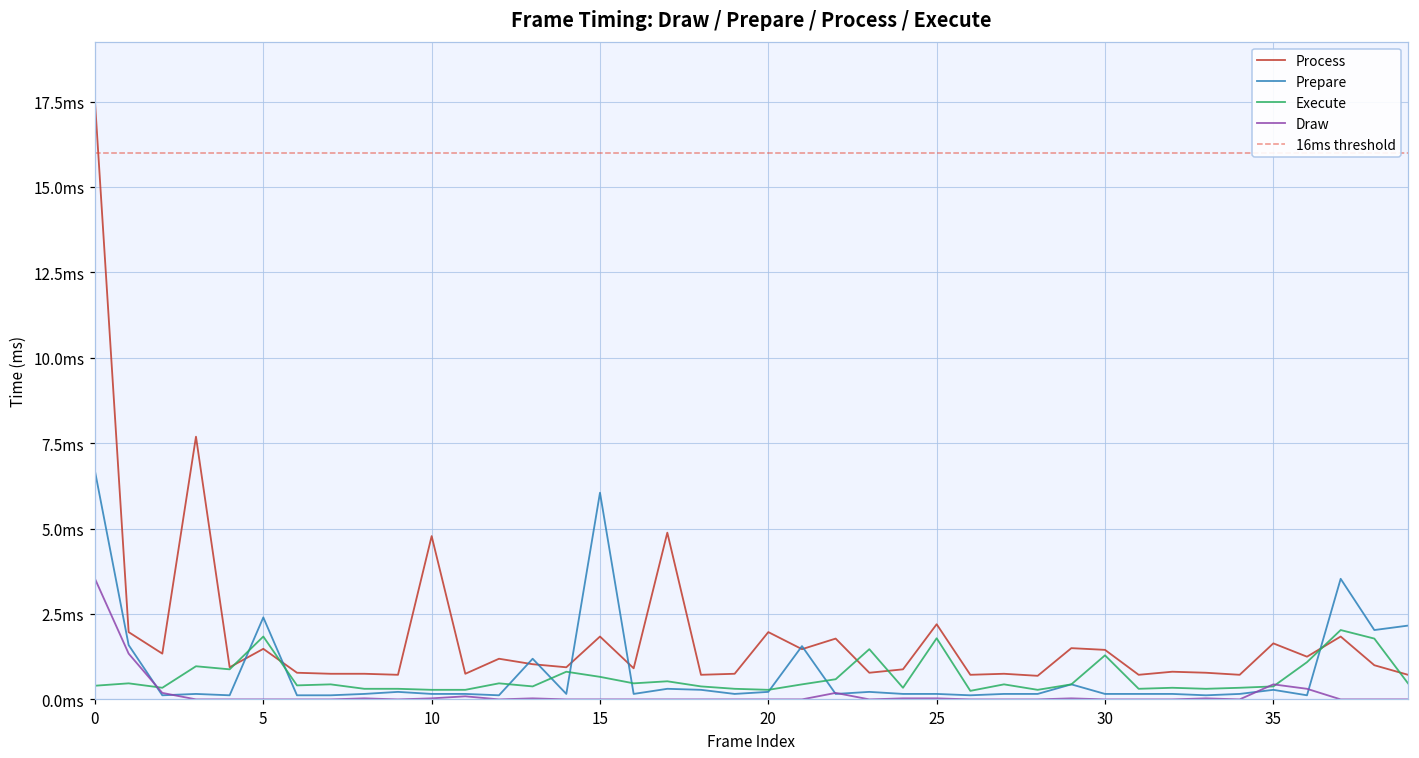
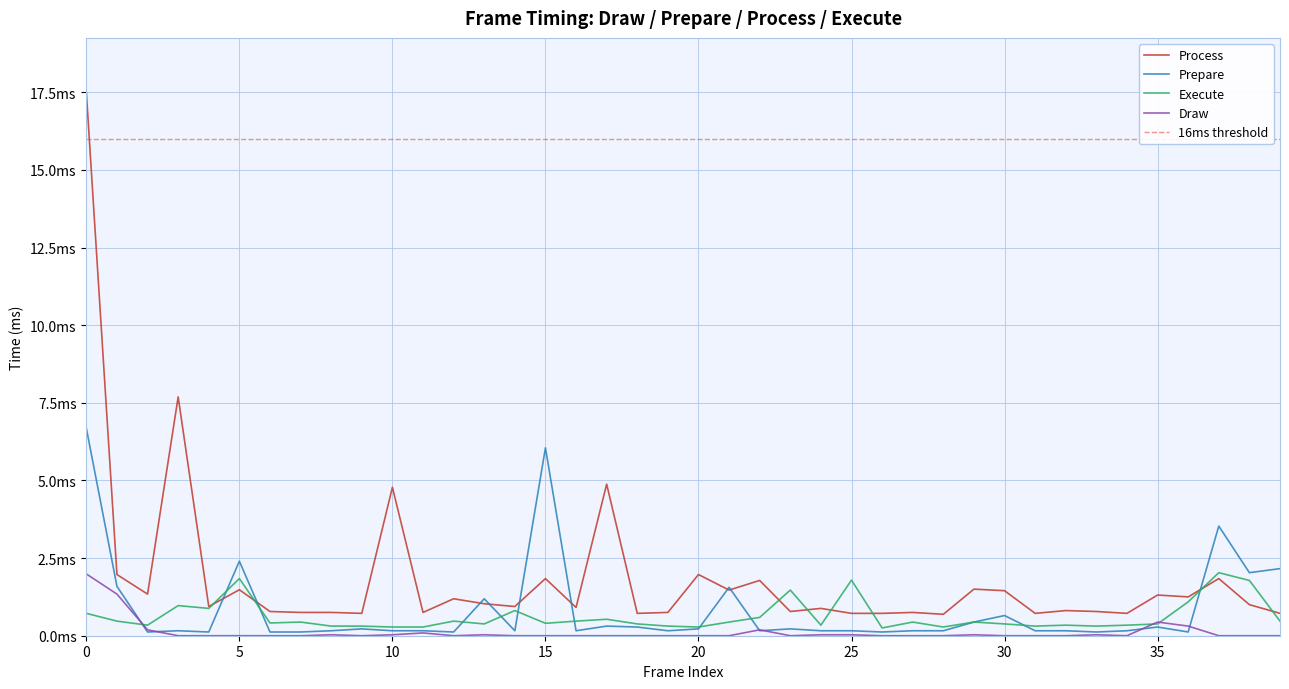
  {
    "Process": {
      "0": "17.5ms",
      "5": "1.5ms",
      "10": "4.8ms",
      "15": "1.8ms",
      "20": "2.0ms",
-     "25": "2.2ms",
+     "25": "0.7ms",
      "30": "1.5ms",
-     "35": "1.6ms"
+     "35": "1.3ms"
    },
    "Prepare": {
      "0": "6.7ms",
      "5": "2.4ms",
      "10": "0.2ms",
      "15": "6.1ms",
      "25": "0.2ms",
-     "30": "0.2ms",
+     "30": "0.7ms",
      "35": "0.3ms"
    },
    "Execute": {
-     "0": "0.4ms",
+     "0": "0.7ms",
      "5": "1.8ms",
      "10": "0.3ms",
-     "15": "0.7ms",
+     "15": "0.4ms",
      "25": "1.8ms",
-     "30": "1.3ms"
+     "30": "0.4ms"
    },
    "Draw": {
-     "0": "3.5ms",
+     "0": "2.0ms",
      "5": "0.0ms",
      "10": "0.0ms",
      "15": "0.0ms",
      "20": "0.0ms",
      "25": "0.0ms",
      "30": "0.0ms"
    }
  }
